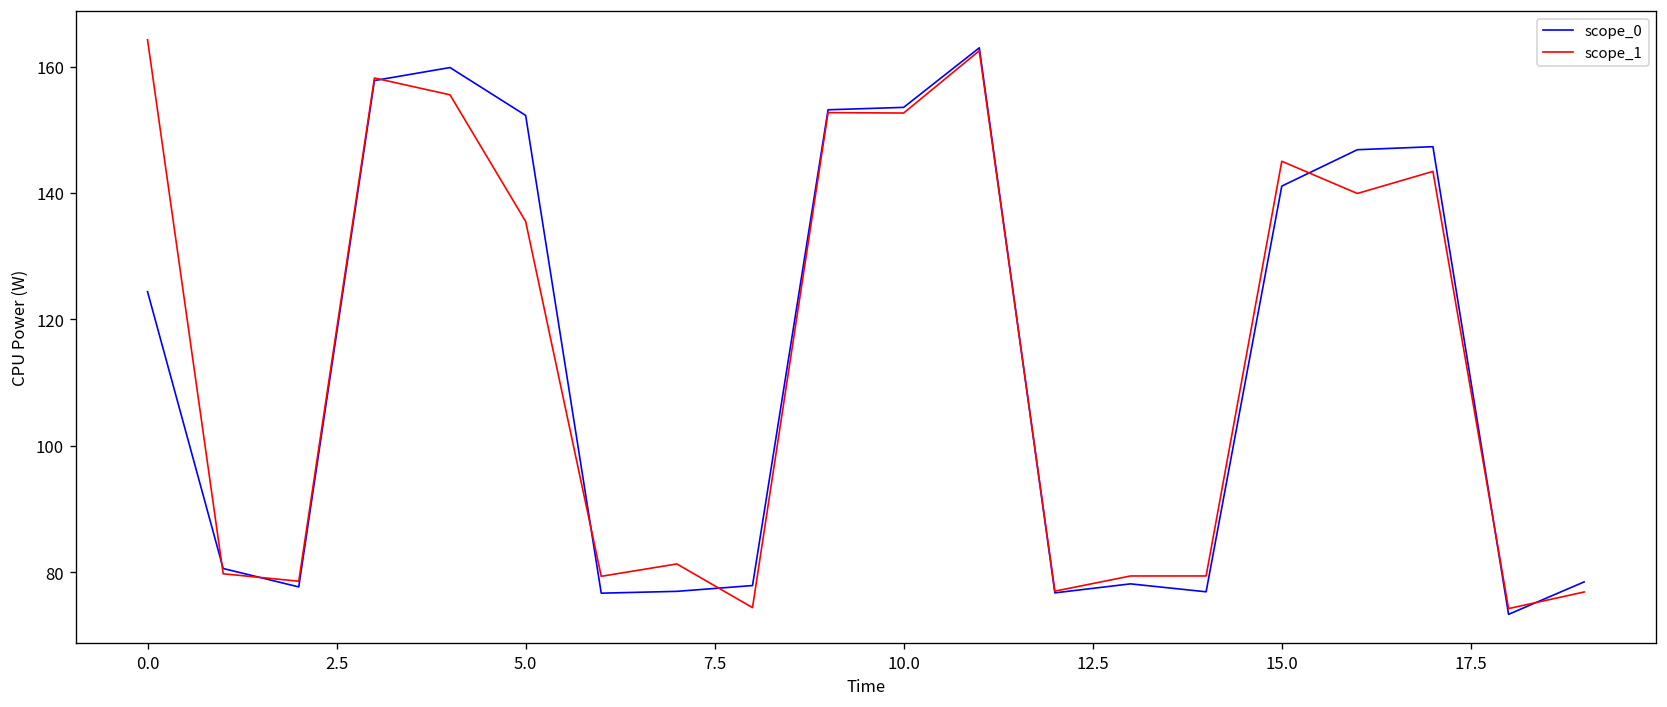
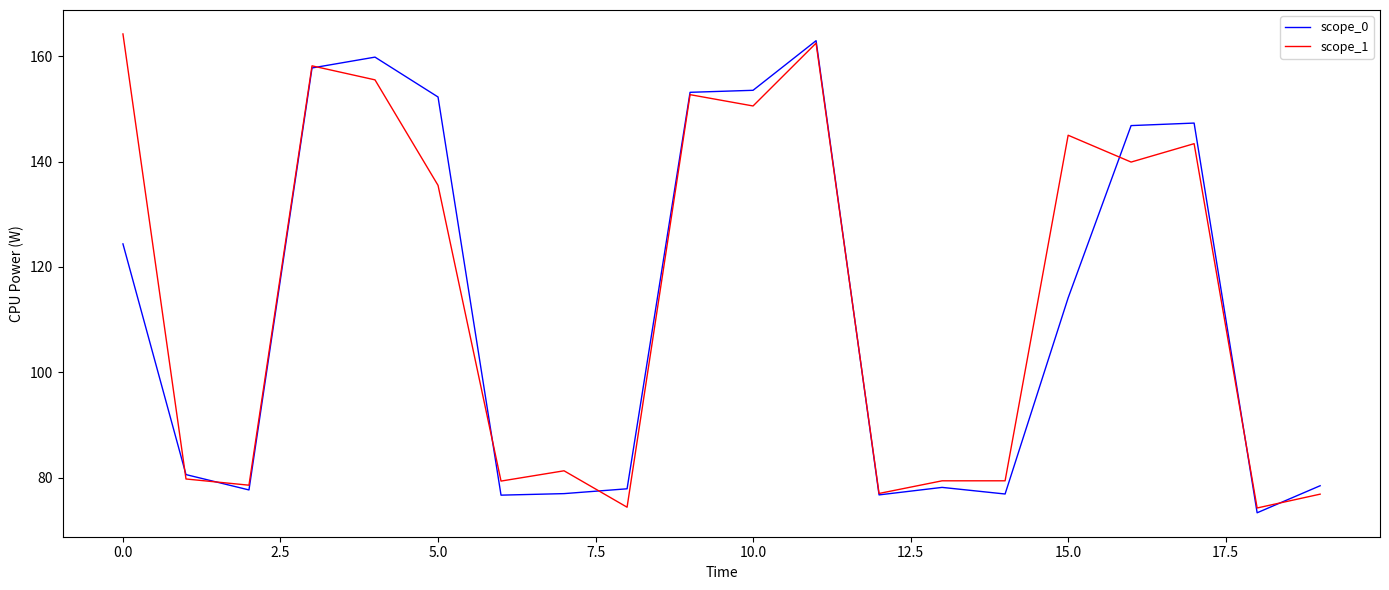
  {
    "scope_0": {
      "0.0": 124,
      "5.0": 152,
      "10.0": 154,
-     "15.0": 141
+     "15.0": 114
    },
    "scope_1": {
      "0.0": 164,
      "5.0": 135,
-     "10.0": 153,
+     "10.0": 151,
      "15.0": 145
    }
  }
